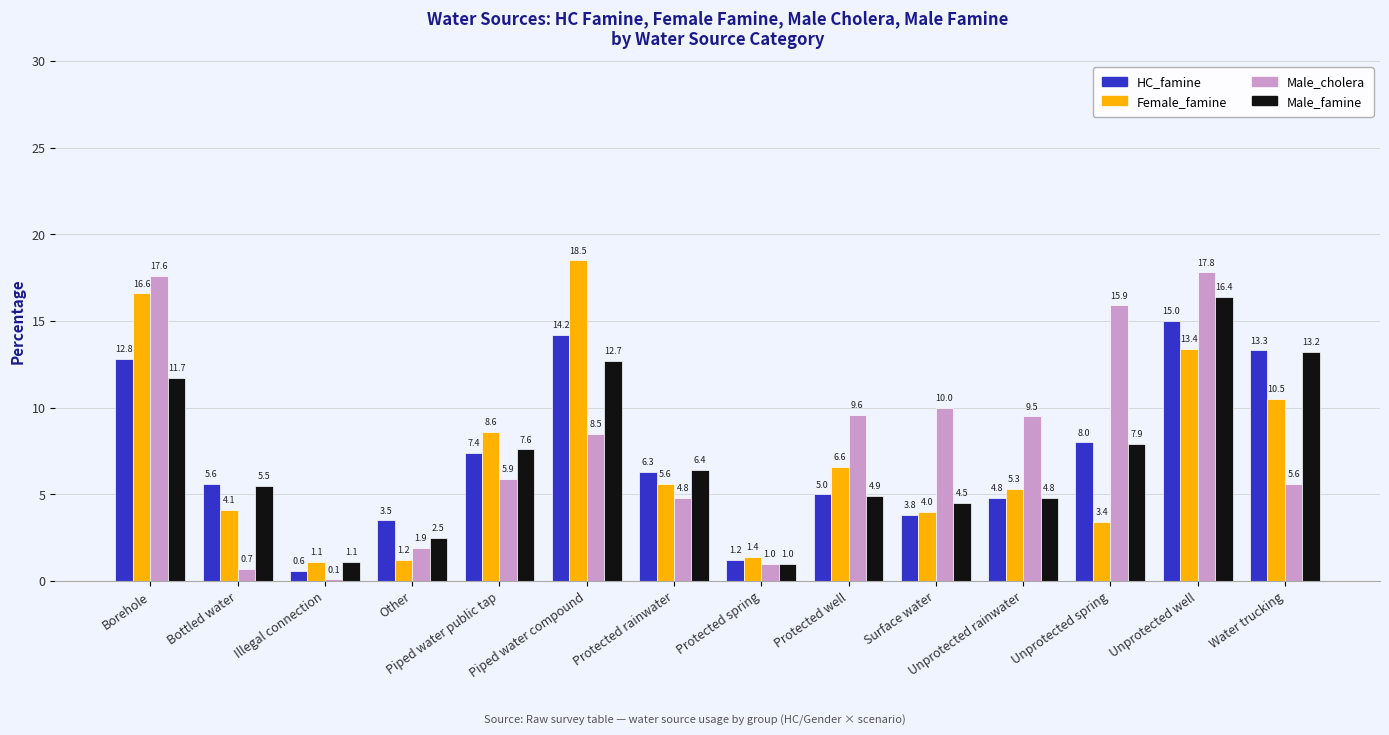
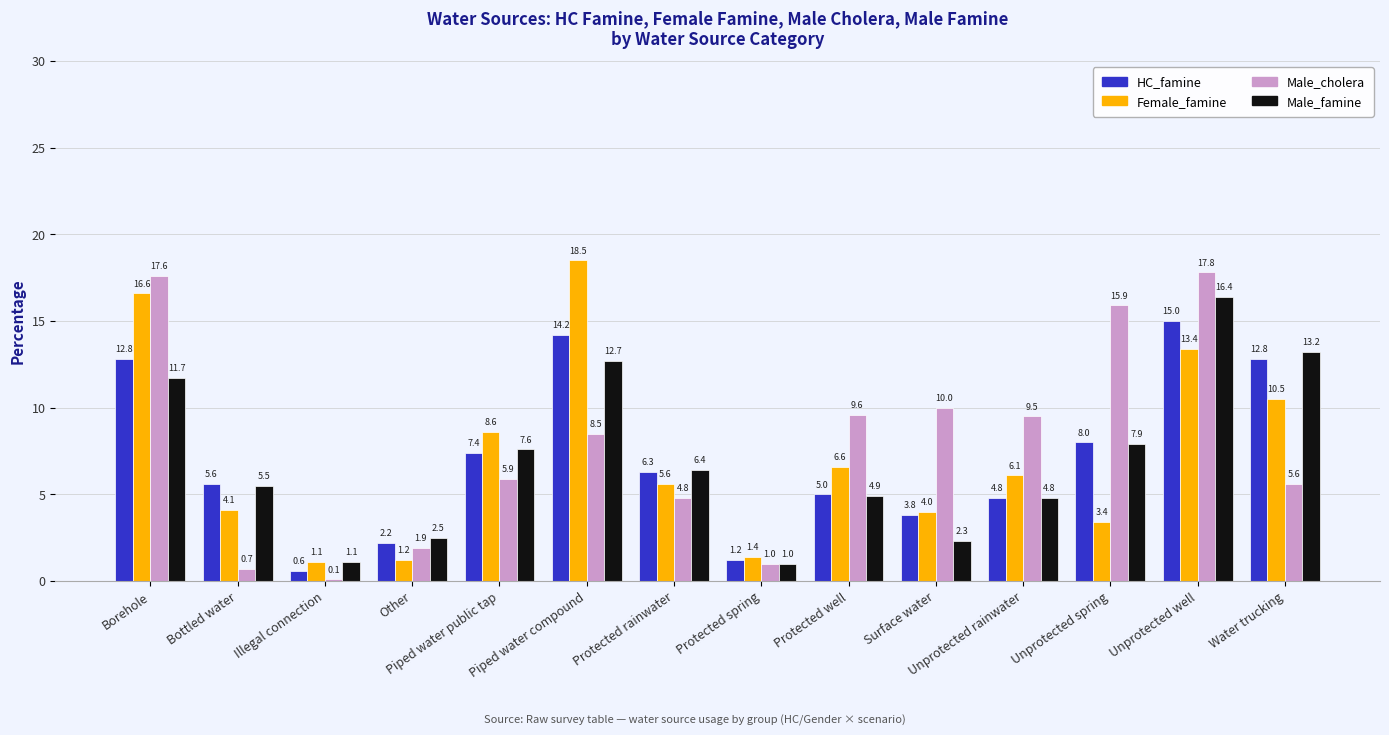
  {
    "HC_famine": {
      "Borehole": 12.8,
      "Bottled water": 5.6,
      "Illegal connection": 0.6,
-     "Other": 3.5,
+     "Other": 2.2,
      "Piped water public tap": 7.4,
      "Piped water compound": 14.2,
      "Protected rainwater": 6.3,
      "Protected spring": 1.2,
      "Protected well": 5.0,
      "Surface water": 3.8,
      "Unprotected rainwater": 4.8,
      "Unprotected spring": 8.0,
      "Unprotected well": 15.0,
-     "Water trucking": 13.3
+     "Water trucking": 12.8
    },
    "Female_famine": {
      "Borehole": 16.6,
      "Bottled water": 4.1,
      "Illegal connection": 1.1,
      "Other": 1.2,
      "Piped water public tap": 8.6,
      "Piped water compound": 18.5,
      "Protected rainwater": 5.6,
      "Protected spring": 1.4,
      "Protected well": 6.6,
      "Surface water": 4.0,
-     "Unprotected rainwater": 5.3,
+     "Unprotected rainwater": 6.1,
      "Unprotected spring": 3.4,
      "Unprotected well": 13.4,
      "Water trucking": 10.5
    },
    "Male_cholera": {
      "Borehole": 17.6,
      "Bottled water": 0.7,
      "Illegal connection": 0.1,
      "Other": 1.9,
      "Piped water public tap": 5.9,
      "Piped water compound": 8.5,
      "Protected rainwater": 4.8,
      "Protected spring": 1.0,
      "Protected well": 9.6,
      "Surface water": 10.0,
      "Unprotected rainwater": 9.5,
      "Unprotected spring": 15.9,
      "Unprotected well": 17.8,
      "Water trucking": 5.6
    },
    "Male_famine": {
      "Borehole": 11.7,
      "Bottled water": 5.5,
      "Illegal connection": 1.1,
      "Other": 2.5,
      "Piped water public tap": 7.6,
      "Piped water compound": 12.7,
      "Protected rainwater": 6.4,
      "Protected spring": 1.0,
      "Protected well": 4.9,
-     "Surface water": 4.5,
+     "Surface water": 2.3,
      "Unprotected rainwater": 4.8,
      "Unprotected spring": 7.9,
      "Unprotected well": 16.4,
      "Water trucking": 13.2
    }
  }
